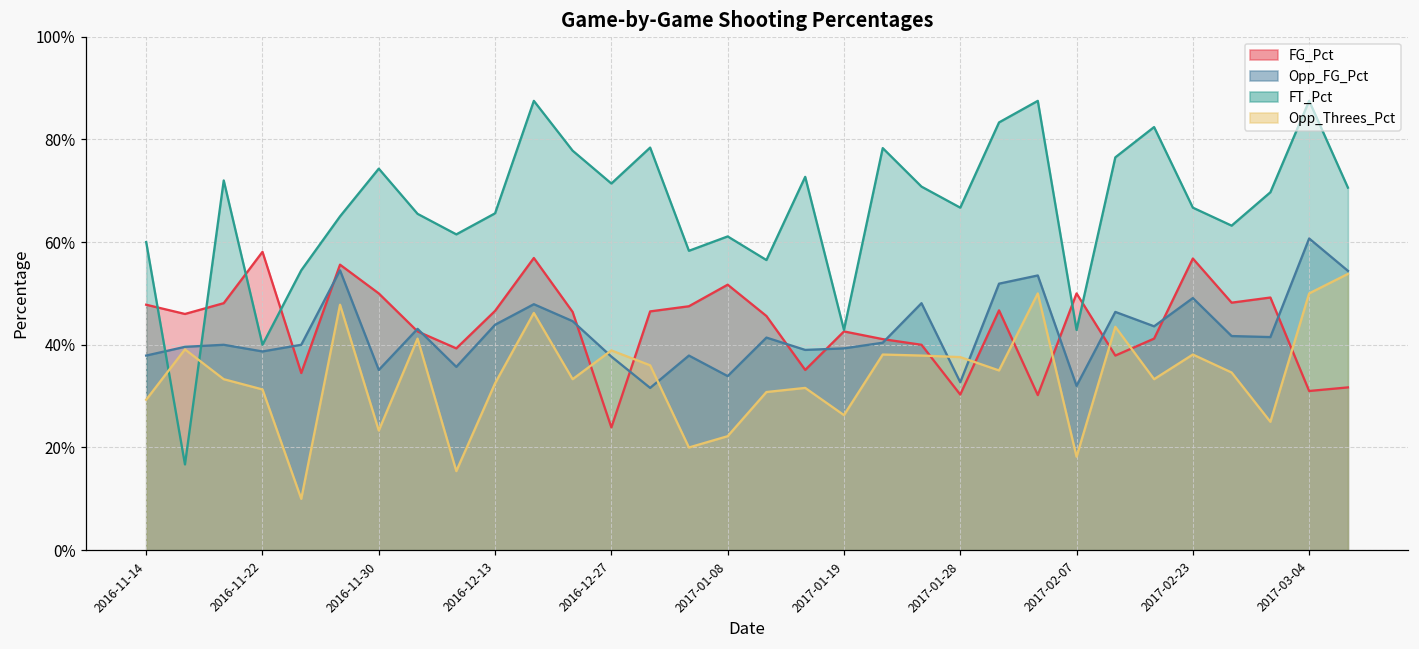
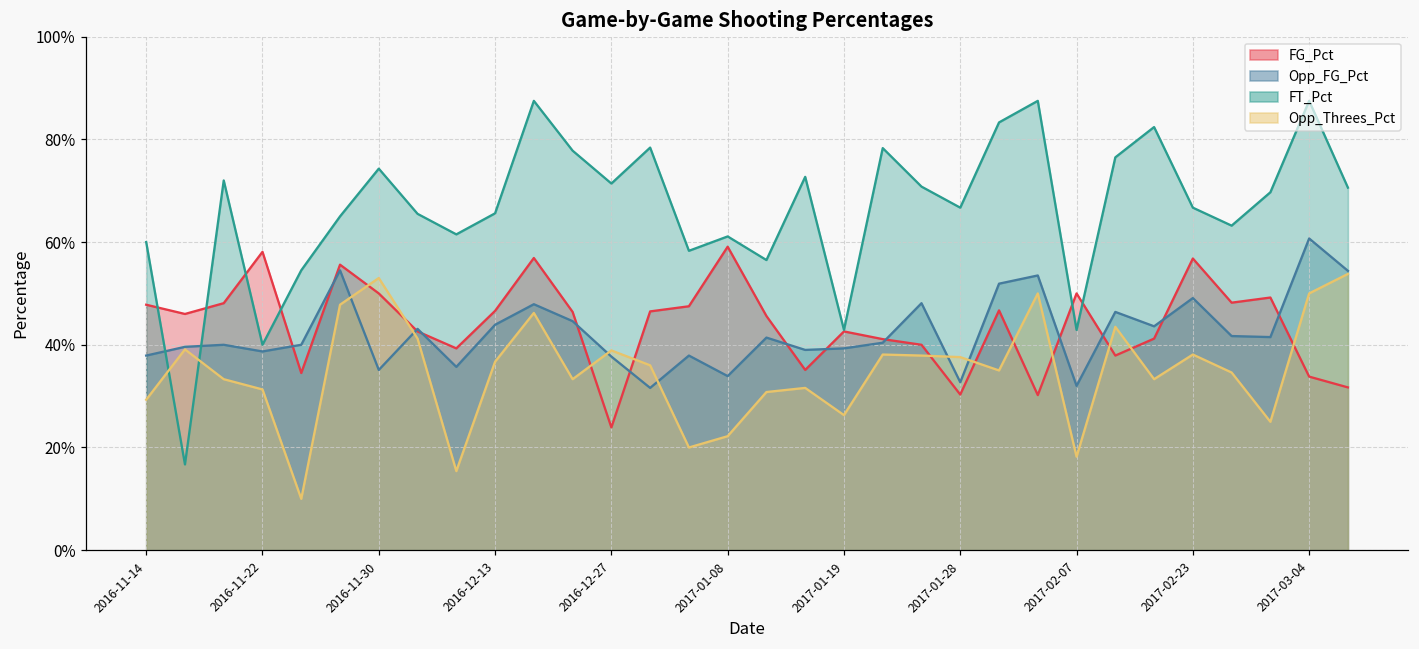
  {
    "FG_Pct": {
      "2016-11-14": "48%",
      "2016-11-22": "58%",
      "2016-11-30": "50%",
      "2016-12-13": "47%",
      "2016-12-27": "24%",
-     "2017-01-08": "52%",
+     "2017-01-08": "59%",
      "2017-01-28": "30%",
      "2017-02-07": "50%",
      "2017-02-23": "57%",
-     "2017-03-04": "31%"
+     "2017-03-04": "34%"
    },
    "Opp_Threes_Pct": {
      "2016-11-14": "29%",
      "2016-11-22": "31%",
-     "2016-11-30": "23%",
-     "2016-12-13": "33%",
+     "2016-11-30": "53%",
+     "2016-12-13": "37%",
      "2016-12-27": "39%",
      "2017-01-08": "22%",
      "2017-01-19": "26%",
      "2017-01-28": "38%",
      "2017-02-07": "18%",
      "2017-02-23": "38%",
      "2017-03-04": "50%"
    }
  }
